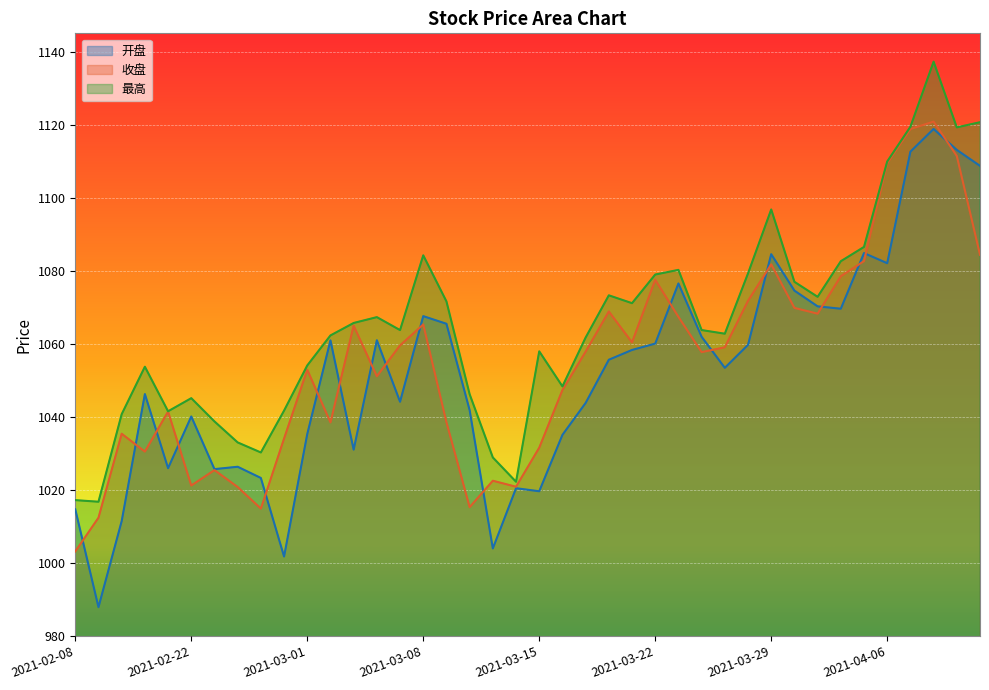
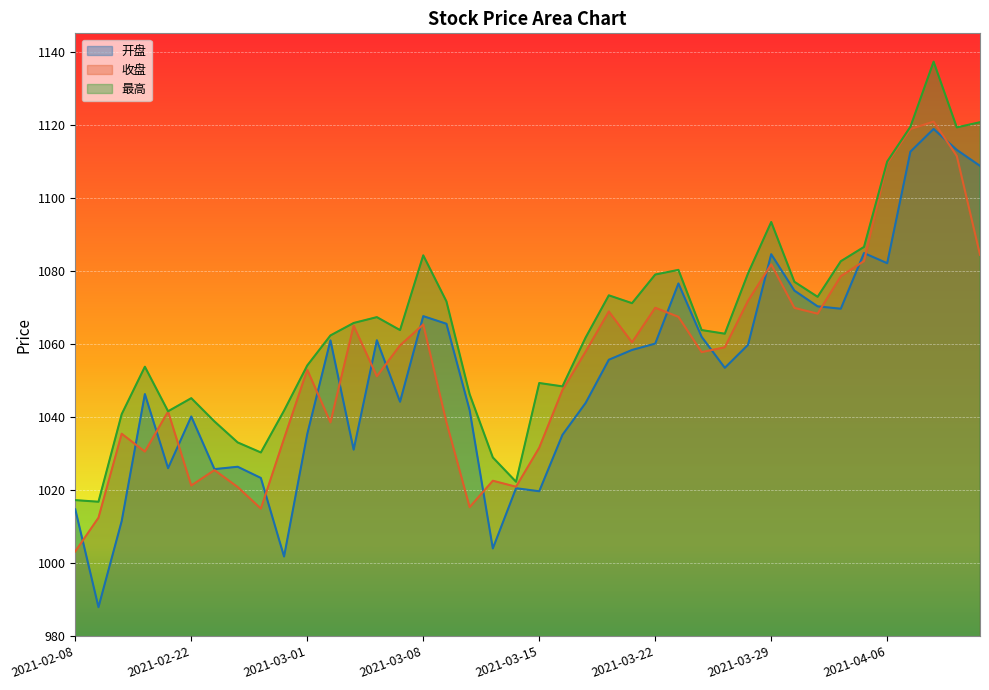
  {
    "开盘": {
      "2021-02-08": 1015,
      "2021-02-22": 1040,
      "2021-03-01": 1035,
      "2021-03-08": 1068,
      "2021-03-15": 1020,
      "2021-03-22": 1060,
      "2021-03-29": 1085,
      "2021-04-06": 1082
    },
    "收盘": {
      "2021-02-08": 1003,
      "2021-02-22": 1021,
      "2021-03-01": 1053,
      "2021-03-08": 1065,
      "2021-03-15": 1032,
-     "2021-03-22": 1078,
+     "2021-03-22": 1070,
      "2021-03-29": 1082
    },
    "最高": {
      "2021-02-08": 1017,
      "2021-02-22": 1045,
      "2021-03-01": 1054,
      "2021-03-08": 1084,
-     "2021-03-15": 1058,
+     "2021-03-15": 1049,
      "2021-03-22": 1079,
-     "2021-03-29": 1097
+     "2021-03-29": 1093
    }
  }
